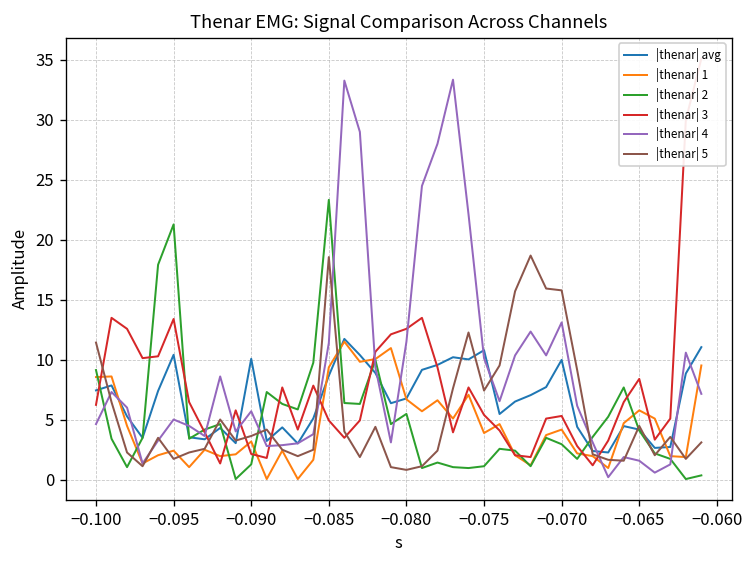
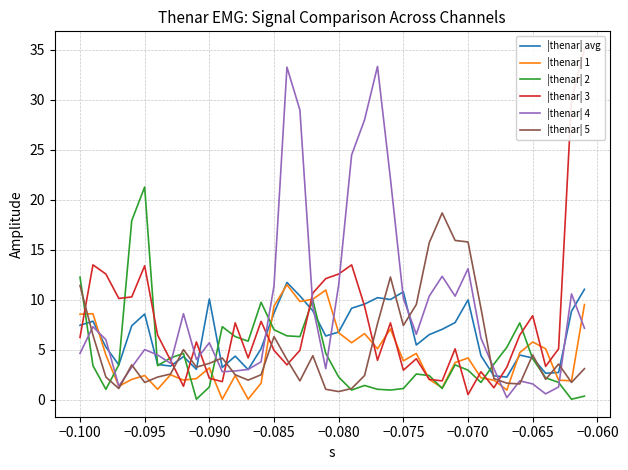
  {
    "|thenar| avg": {
      "−0.100": 7.5,
-     "−0.095": 10.4,
+     "−0.095": 8.6,
      "−0.090": 10.1,
      "−0.085": 8.7,
      "−0.075": 10.8,
      "−0.070": 10.0
    },
    "|thenar| 1": {
      "−0.100": 8.6,
      "−0.095": 2.4,
      "−0.090": 3.2,
      "−0.085": 9.4,
      "−0.075": 3.9,
      "−0.070": 4.2,
      "−0.065": 5.8
    },
    "|thenar| 2": {
-     "−0.100": 9.2,
+     "−0.100": 12.3,
      "−0.095": 21.3,
      "−0.090": 1.3,
-     "−0.085": 23.3,
-     "−0.080": 5.5,
+     "−0.085": 7.0,
+     "−0.080": 2.3,
      "−0.075": 1.1,
      "−0.070": 3.0
    },
    "|thenar| 3": {
      "−0.100": 6.3,
      "−0.095": 13.4,
      "−0.090": 2.2,
      "−0.085": 5.0,
      "−0.080": 12.6,
-     "−0.075": 5.4,
-     "−0.070": 5.3,
+     "−0.075": 3.0,
+     "−0.070": 0.5,
      "−0.065": 8.4
    },
    "|thenar| 4": {
      "−0.100": 4.7,
      "−0.095": 5.0,
      "−0.090": 5.7,
      "−0.085": 11.4,
      "−0.080": 11.5,
      "−0.075": 10.1,
      "−0.070": 13.1,
      "−0.065": 1.6
    },
    "|thenar| 5": {
      "−0.100": 11.4,
      "−0.095": 1.8,
      "−0.090": 3.7,
-     "−0.085": 18.6,
+     "−0.085": 6.3,
      "−0.080": 0.8,
      "−0.075": 7.4,
      "−0.070": 15.8,
      "−0.065": 4.5
    }
  }
